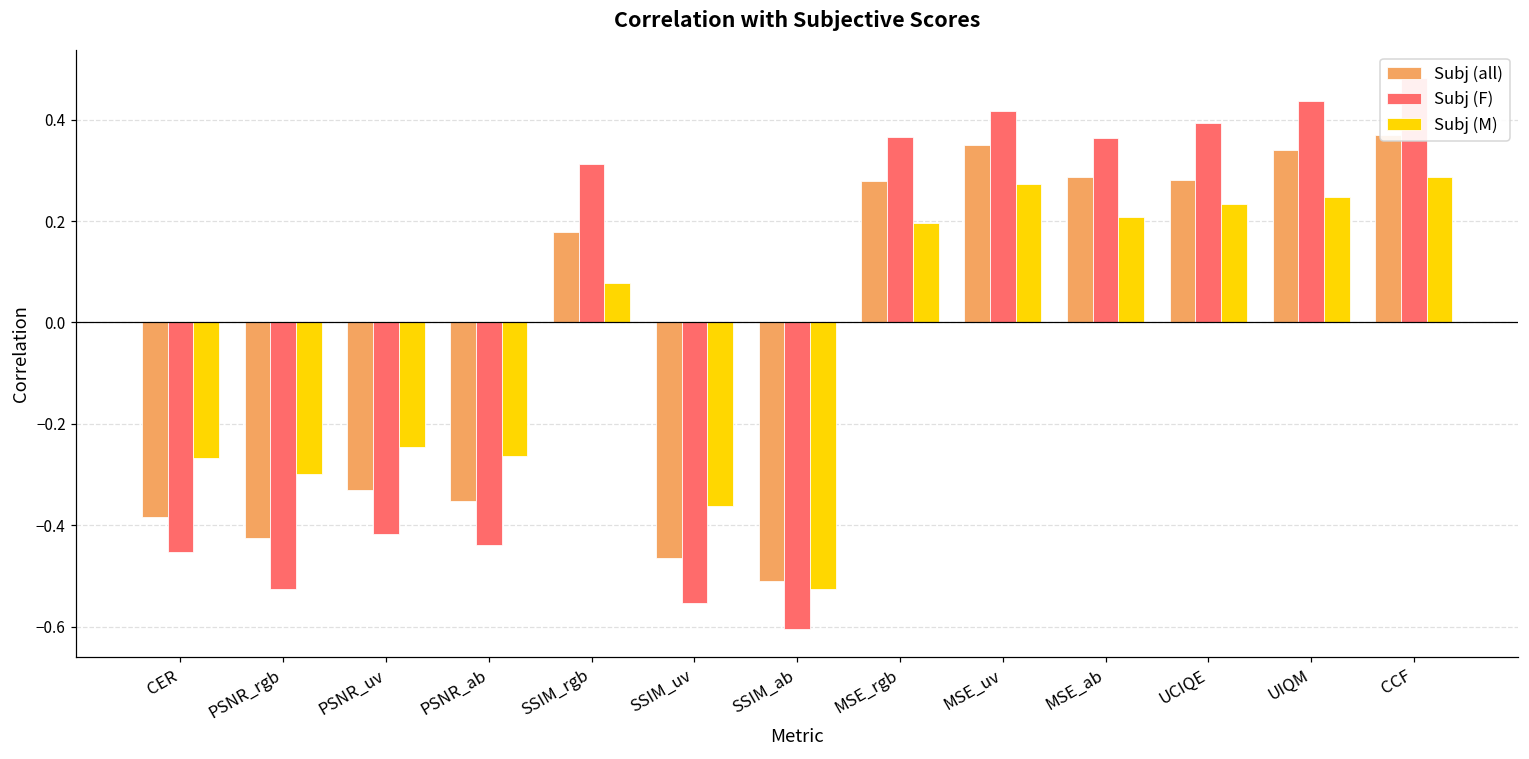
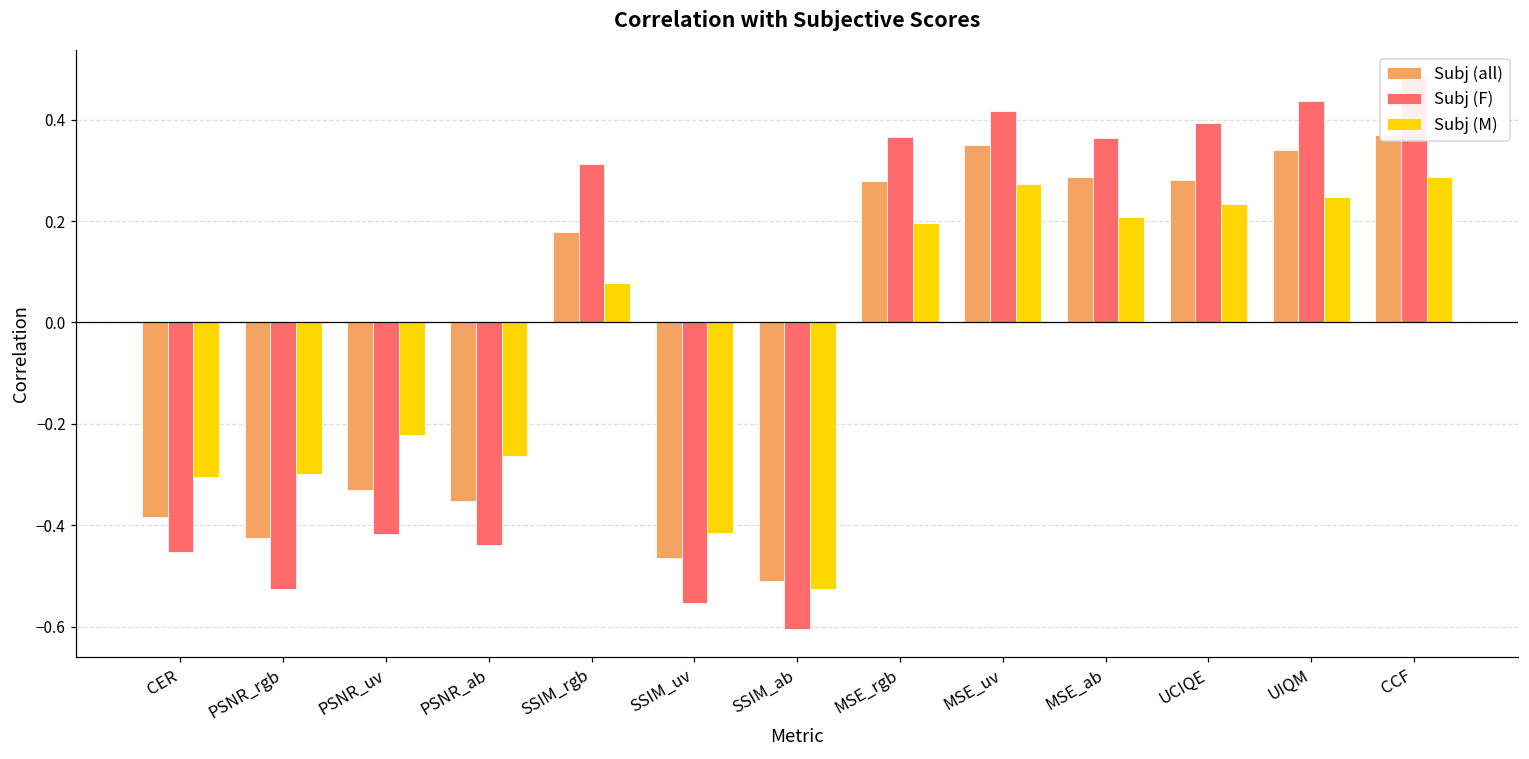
  {
    "Subj (M)": {
-     "CER": -0.27,
+     "CER": -0.30,
      "PSNR_rgb": -0.30,
-     "PSNR_uv": -0.25,
+     "PSNR_uv": -0.22,
      "PSNR_ab": -0.26,
      "SSIM_rgb": 0.08,
-     "SSIM_uv": -0.36,
+     "SSIM_uv": -0.42,
      "SSIM_ab": -0.53,
      "MSE_rgb": 0.20,
      "MSE_uv": 0.27,
      "MSE_ab": 0.21,
      "UCIQE": 0.23,
      "UIQM": 0.25,
      "CCF": 0.29
    }
  }
